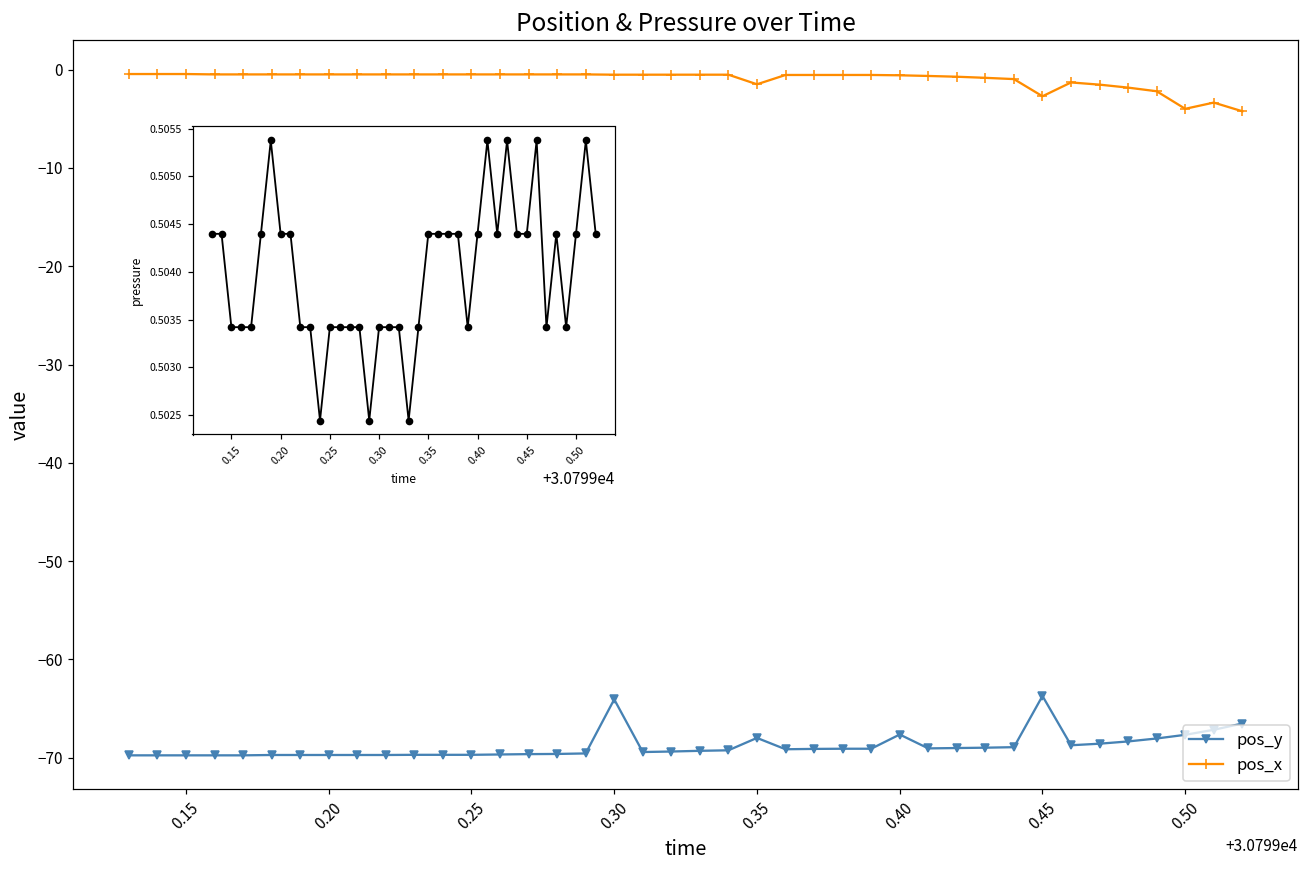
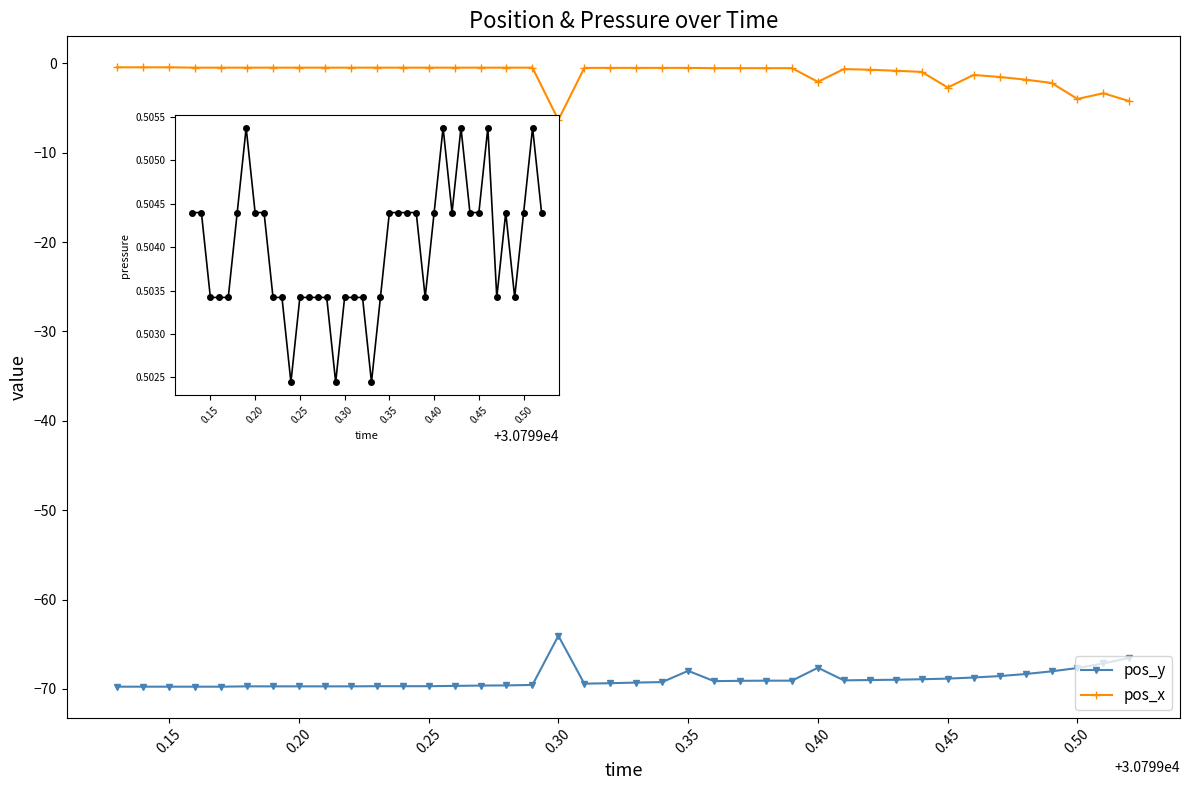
  {
    "Position & Pressure over Time": {
      "pos_y": {
        "0.15": -70,
        "0.20": -70,
        "0.25": -70,
        "0.30": -64,
        "0.35": -68,
        "0.40": -68,
-       "0.45": -64
+       "0.45": -69
      },
      "pos_x": {
        "0.15": 0,
        "0.20": 0,
        "0.25": 0,
-       "0.30": -1,
-       "0.35": -1.5,
-       "0.40": -1,
+       "0.30": -6,
+       "0.35": -0.5,
+       "0.40": -2,
        "0.45": -3,
        "0.50": -4
      }
    }
  }
